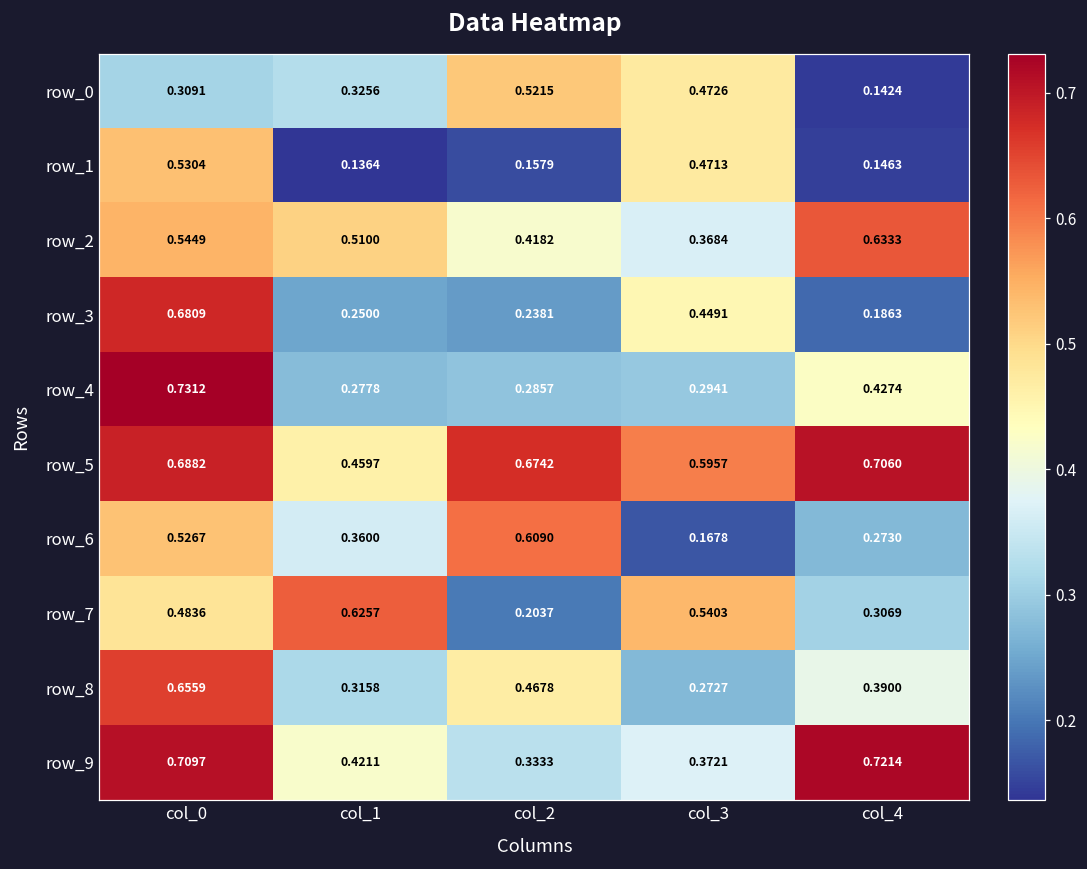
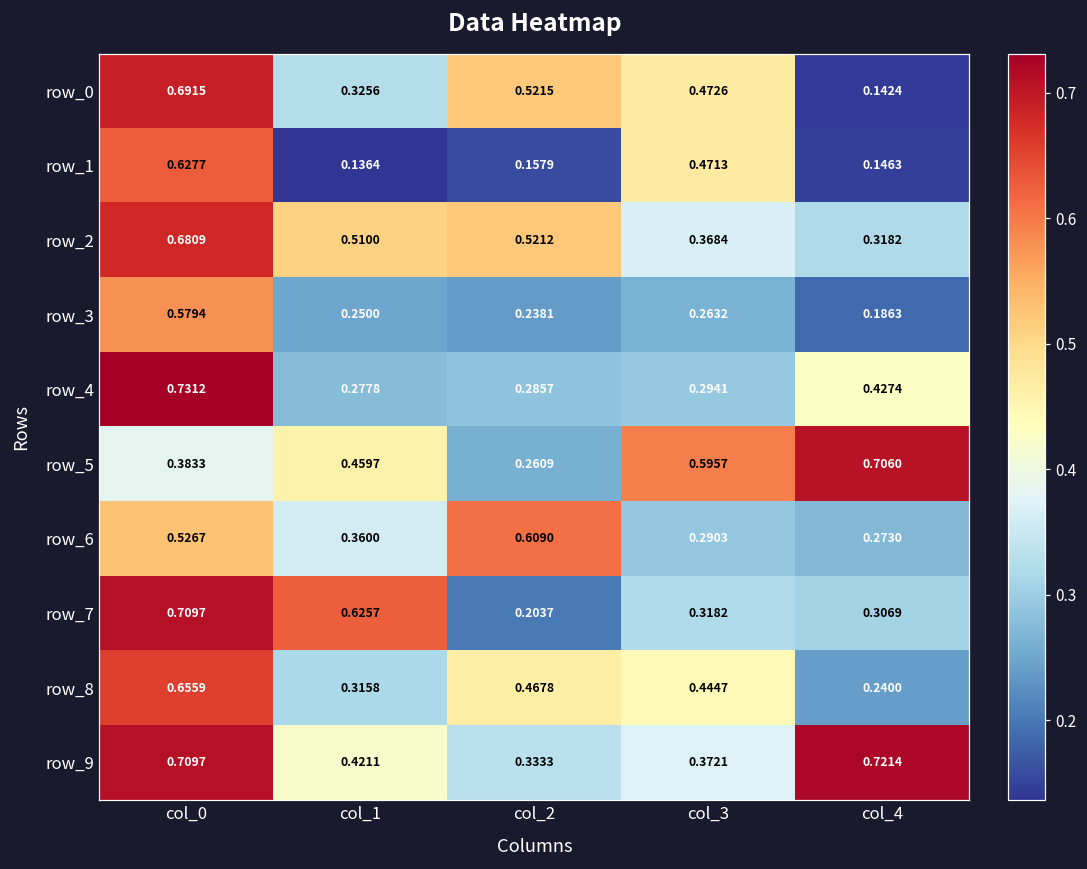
  {
    "row_0": {
-     "col_0": 0.3091,
+     "col_0": 0.6915,
      "col_1": 0.3256,
      "col_2": 0.5215,
      "col_3": 0.4726,
      "col_4": 0.1424
    },
    "row_1": {
-     "col_0": 0.5304,
+     "col_0": 0.6277,
      "col_1": 0.1364,
      "col_2": 0.1579,
      "col_3": 0.4713,
      "col_4": 0.1463
    },
    "row_2": {
-     "col_0": 0.5449,
+     "col_0": 0.6809,
      "col_1": 0.5100,
-     "col_2": 0.4182,
+     "col_2": 0.5212,
      "col_3": 0.3684,
-     "col_4": 0.6333
+     "col_4": 0.3182
    },
    "row_3": {
-     "col_0": 0.6809,
+     "col_0": 0.5794,
      "col_1": 0.2500,
      "col_2": 0.2381,
-     "col_3": 0.4491,
+     "col_3": 0.2632,
      "col_4": 0.1863
    },
    "row_4": {
      "col_0": 0.7312,
      "col_1": 0.2778,
      "col_2": 0.2857,
      "col_3": 0.2941,
      "col_4": 0.4274
    },
    "row_5": {
-     "col_0": 0.6882,
+     "col_0": 0.3833,
      "col_1": 0.4597,
-     "col_2": 0.6742,
+     "col_2": 0.2609,
      "col_3": 0.5957,
      "col_4": 0.7060
    },
    "row_6": {
      "col_0": 0.5267,
      "col_1": 0.3600,
      "col_2": 0.6090,
-     "col_3": 0.1678,
+     "col_3": 0.2903,
      "col_4": 0.2730
    },
    "row_7": {
-     "col_0": 0.4836,
+     "col_0": 0.7097,
      "col_1": 0.6257,
      "col_2": 0.2037,
-     "col_3": 0.5403,
+     "col_3": 0.3182,
      "col_4": 0.3069
    },
    "row_8": {
      "col_0": 0.6559,
      "col_1": 0.3158,
      "col_2": 0.4678,
-     "col_3": 0.2727,
-     "col_4": 0.3900
+     "col_3": 0.4447,
+     "col_4": 0.2400
    },
    "row_9": {
      "col_0": 0.7097,
      "col_1": 0.4211,
      "col_2": 0.3333,
      "col_3": 0.3721,
      "col_4": 0.7214
    }
  }
